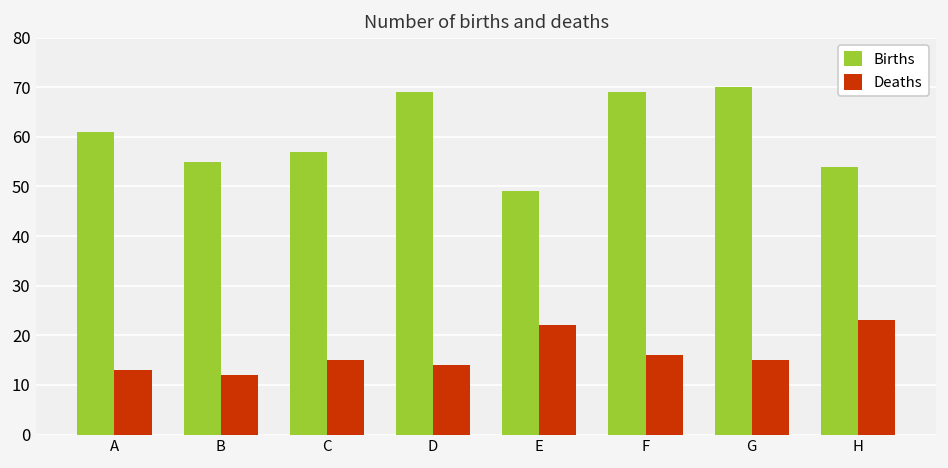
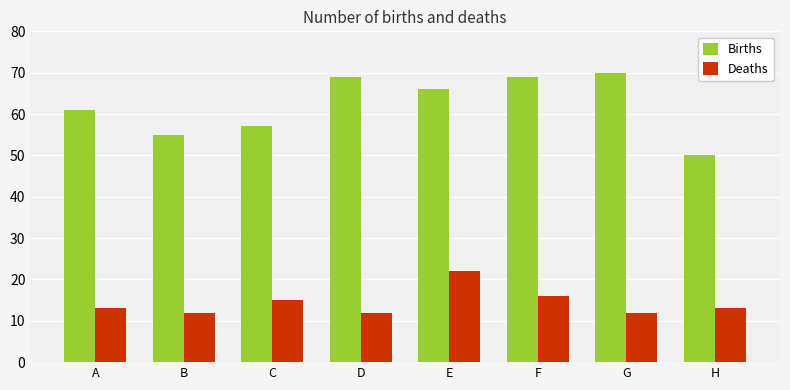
  {
    "Births": {
      "A": 61,
      "B": 55,
      "C": 57,
      "D": 69,
-     "E": 49,
+     "E": 66,
      "F": 69,
      "G": 70,
-     "H": 54
+     "H": 50
    },
    "Deaths": {
      "A": 13,
      "B": 12,
      "C": 15,
-     "D": 14,
+     "D": 12,
      "E": 22,
      "F": 16,
-     "G": 15,
-     "H": 23
+     "G": 12,
+     "H": 13
    }
  }
